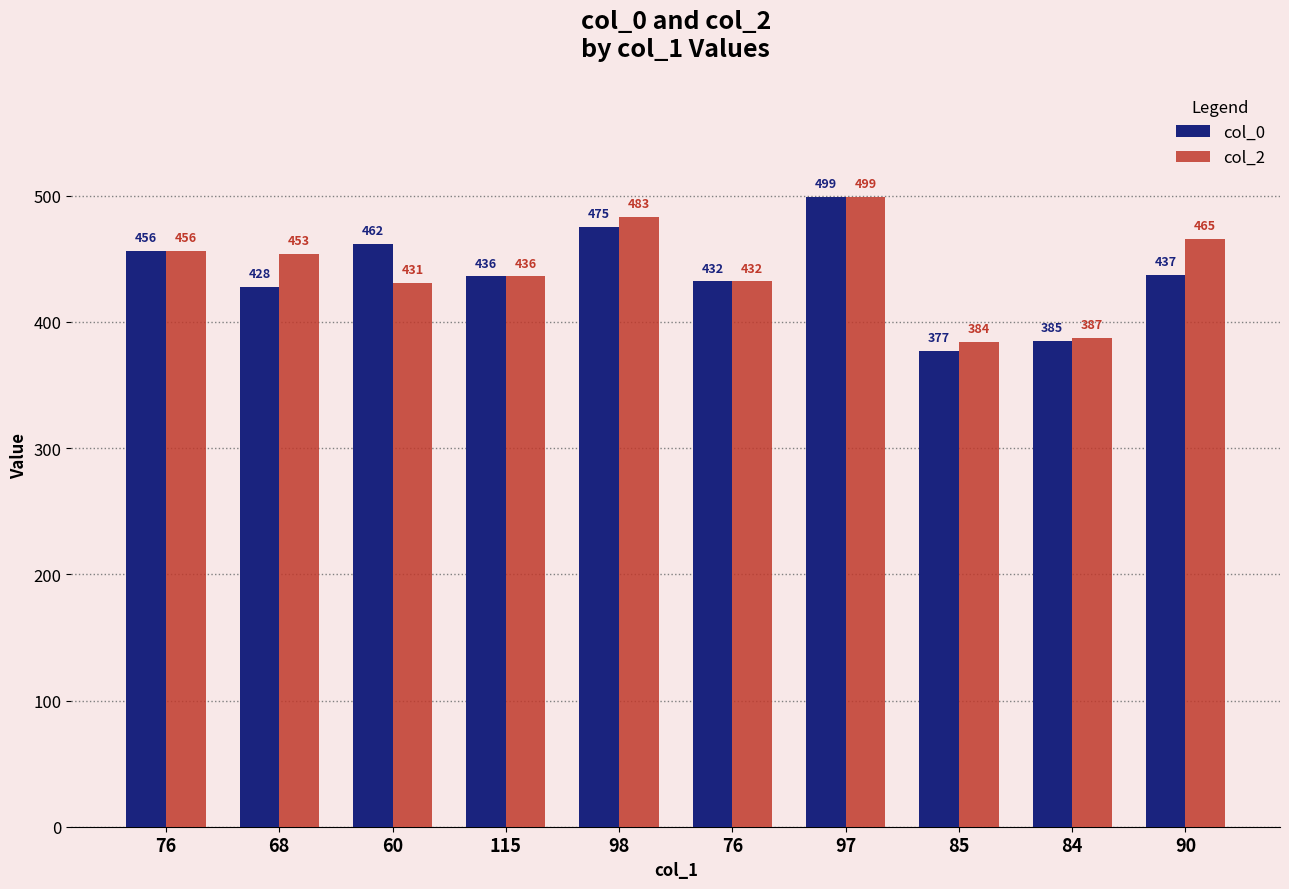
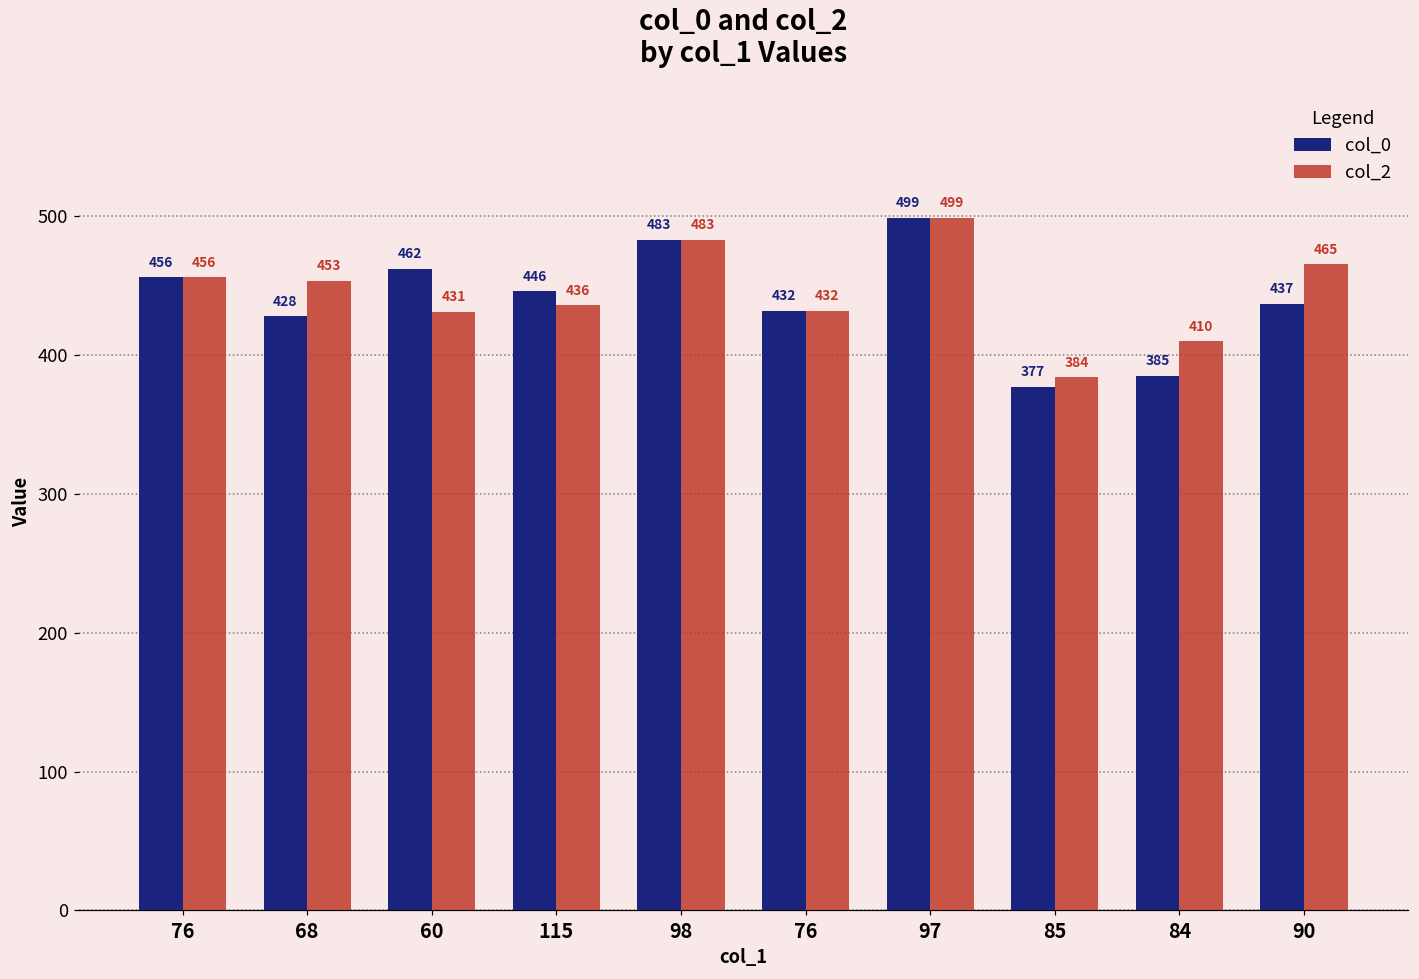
  {
    "col_0": {
      "68": 428,
      "60": 462,
-     "115": 436,
-     "98": 475,
+     "115": 446,
+     "98": 483,
      "97": 499,
      "85": 377,
      "84": 385,
      "90": 437
    },
    "col_2": {
      "60": 431,
      "115": 436,
      "98": 483,
      "97": 499,
      "85": 384,
-     "84": 387,
+     "84": 410,
      "90": 465
    }
  }
